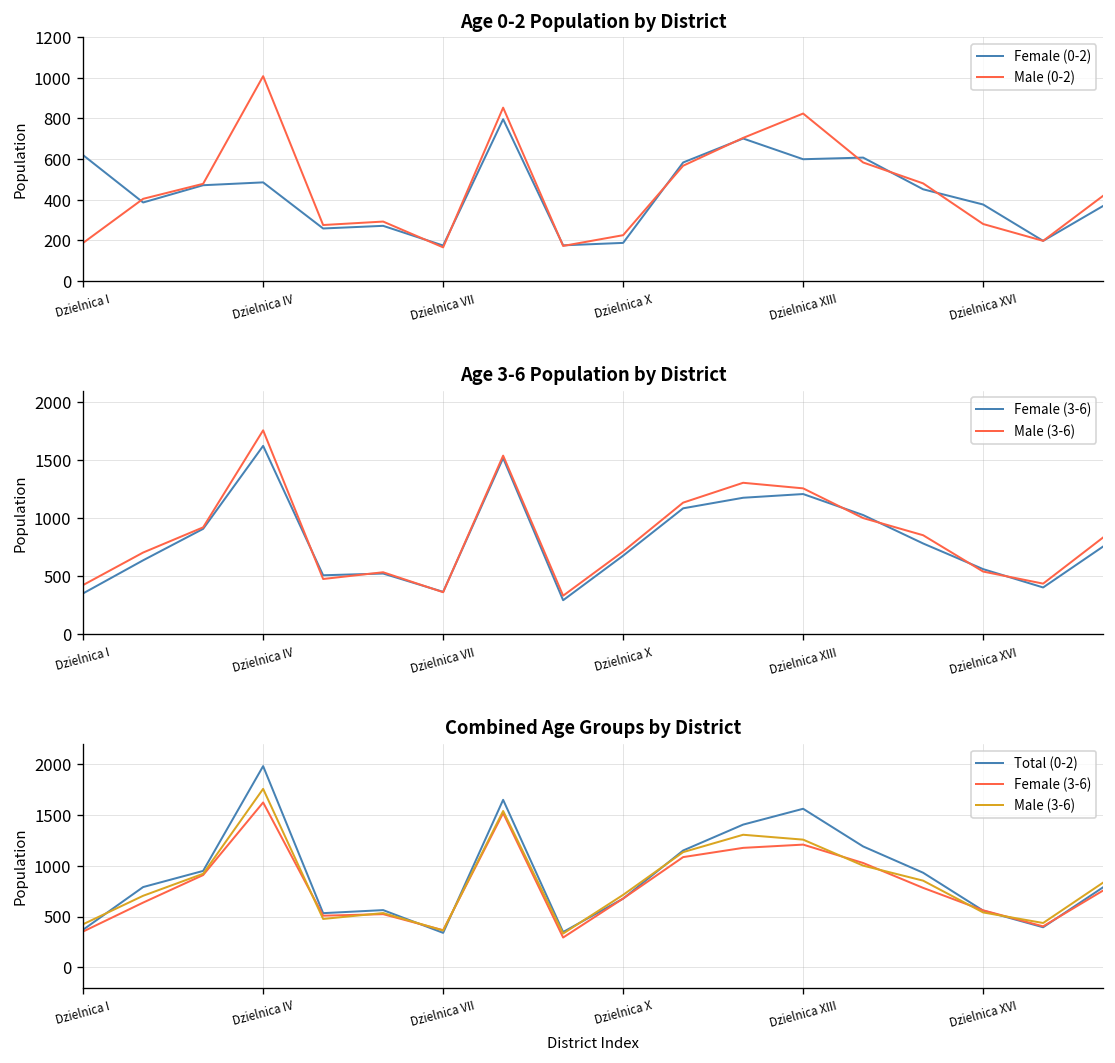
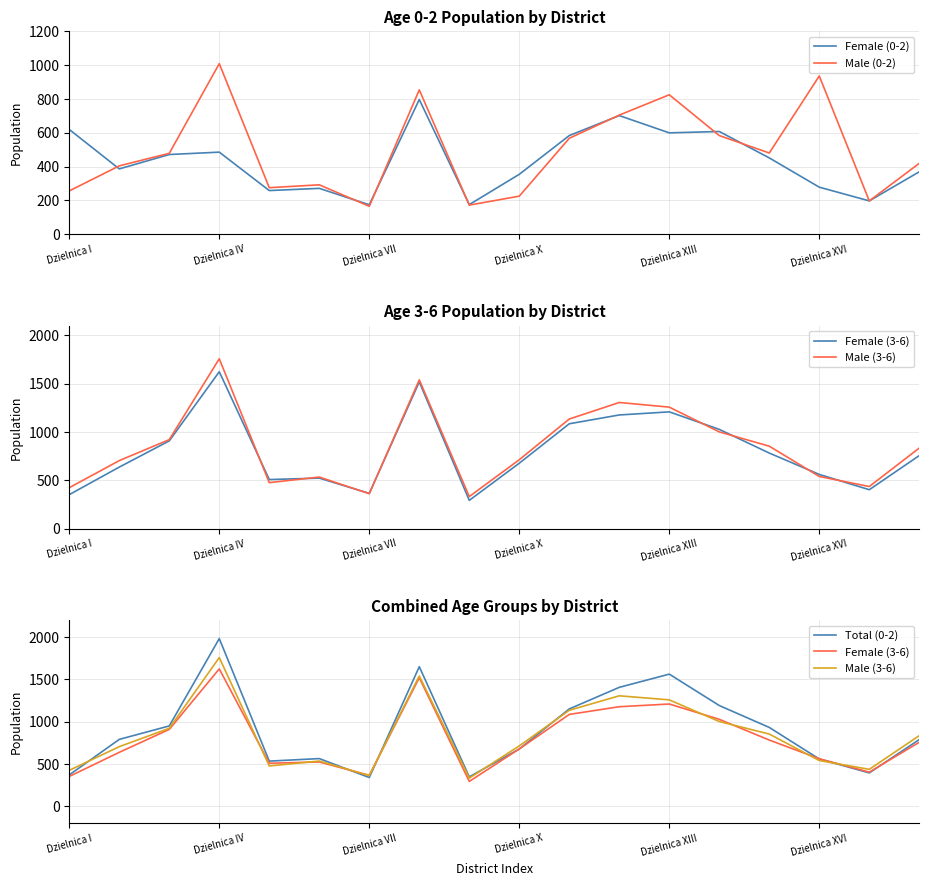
  {
    "Age 0-2 Population by District": {
      "Female (0-2)": {
        "Dzielnica I": 620,
        "Dzielnica IV": 490,
-       "Dzielnica X": 190,
+       "Dzielnica X": 350,
        "Dzielnica XIII": 600,
-       "Dzielnica XVI": 380
+       "Dzielnica XVI": 280
      },
      "Male (0-2)": {
-       "Dzielnica I": 190,
+       "Dzielnica I": 260,
        "Dzielnica IV": 1010,
        "Dzielnica X": 230,
        "Dzielnica XIII": 820,
-       "Dzielnica XVI": 280
+       "Dzielnica XVI": 940
      }
    },
    "Combined Age Groups by District": {
      "Total (0-2)": {
        "Dzielnica IV": 2000,
        "Dzielnica XIII": 1600
      },
      "Female (3-6)": {
        "Dzielnica IV": 1600,
        "Dzielnica XIII": 1200
      },
      "Male (3-6)": {
        "Dzielnica I": 400,
        "Dzielnica IV": 1800,
        "Dzielnica X": 700,
        "Dzielnica XIII": 1300
      }
    }
  }
